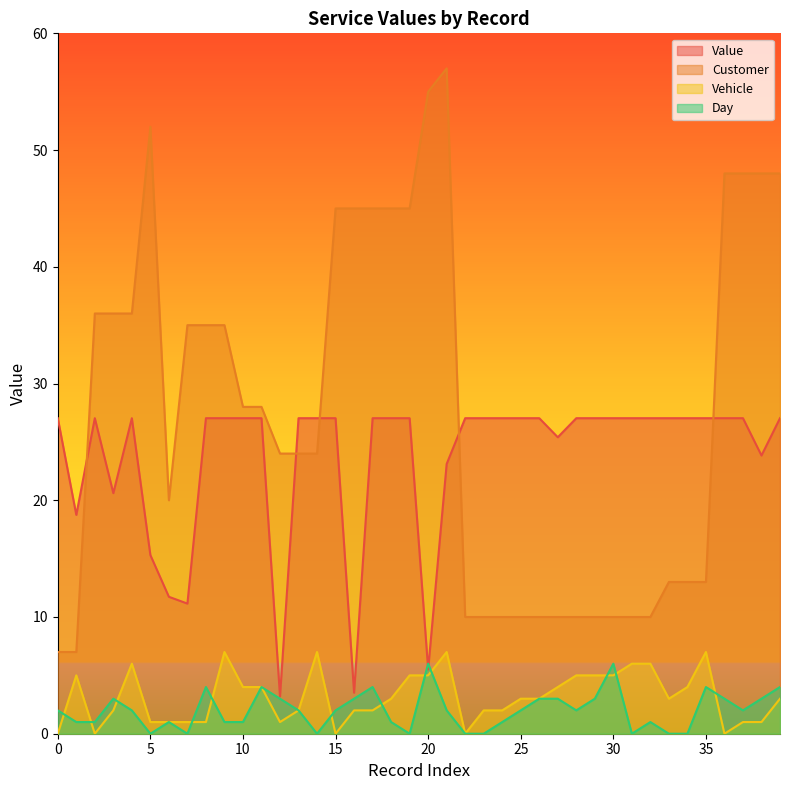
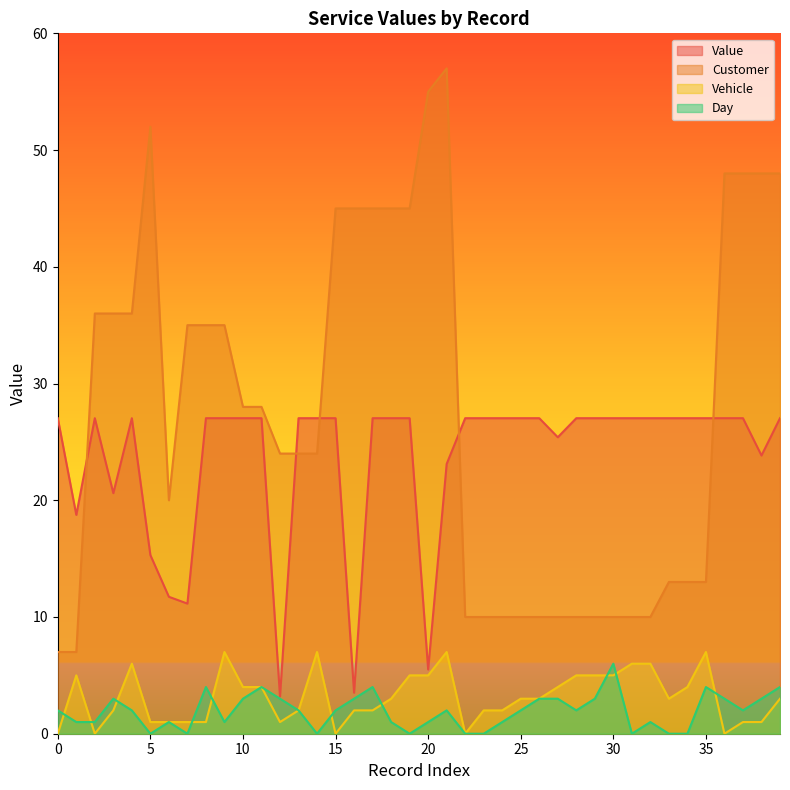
  {
    "Day": {
      "0": 2,
      "5": 0,
-     "10": 1,
+     "10": 3,
      "15": 2,
-     "20": 6,
+     "20": 1,
      "25": 2,
      "30": 6,
      "35": 4
    }
  }
